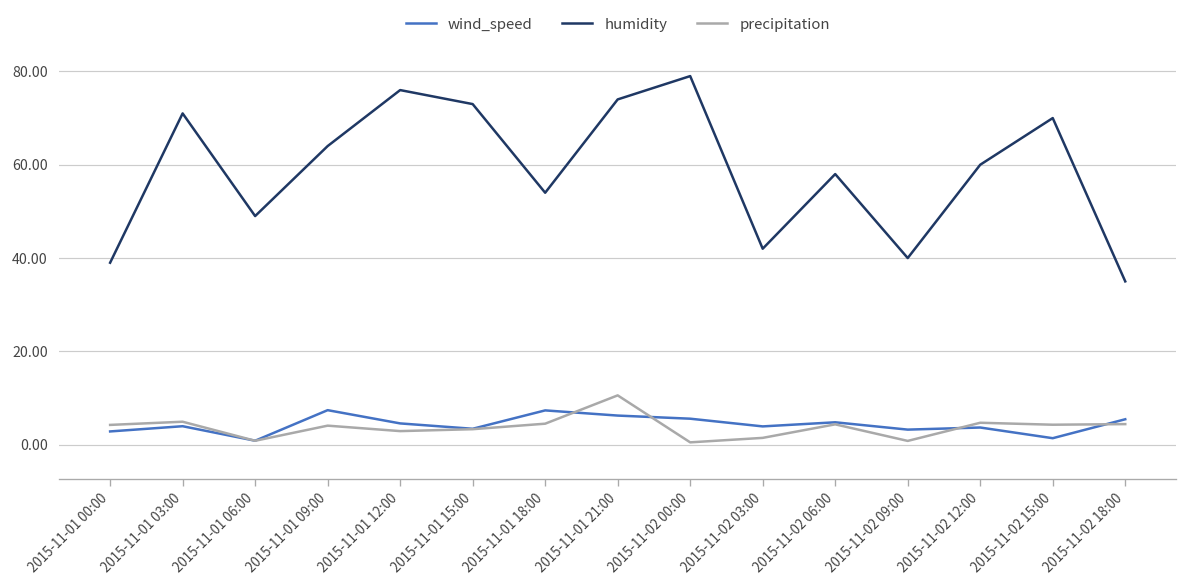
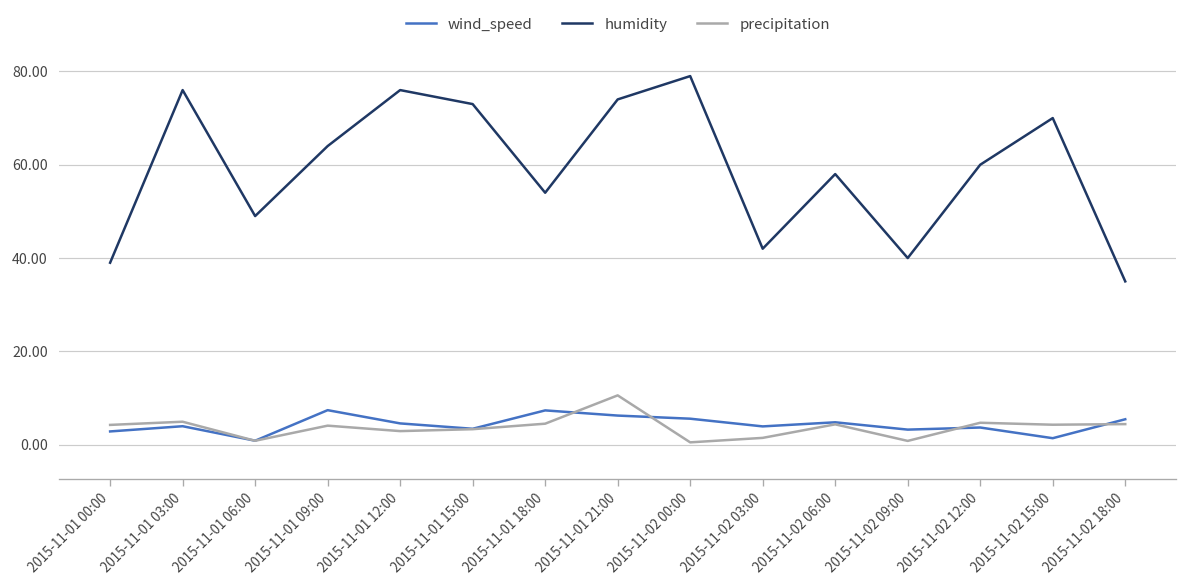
  {
    "wind_speed": {
      "2015-11-01 00:00": 3,
      "2015-11-01 03:00": 4,
      "2015-11-01 09:00": 7,
      "2015-11-01 12:00": 5,
      "2015-11-01 18:00": 7,
      "2015-11-01 21:00": 6,
      "2015-11-02 00:00": 6,
      "2015-11-02 03:00": 4,
      "2015-11-02 09:00": 3,
      "2015-11-02 12:00": 4,
      "2015-11-02 15:00": 1,
      "2015-11-02 18:00": 5
    },
    "humidity": {
      "2015-11-01 00:00": 39,
-     "2015-11-01 03:00": 71,
+     "2015-11-01 03:00": 76,
      "2015-11-01 06:00": 49,
      "2015-11-01 09:00": 64,
      "2015-11-01 12:00": 76,
      "2015-11-01 15:00": 73,
      "2015-11-01 18:00": 54,
      "2015-11-01 21:00": 74,
      "2015-11-02 00:00": 79,
      "2015-11-02 03:00": 42,
      "2015-11-02 06:00": 58,
      "2015-11-02 09:00": 40,
      "2015-11-02 12:00": 60,
      "2015-11-02 15:00": 70,
      "2015-11-02 18:00": 35
    },
    "precipitation": {
      "2015-11-01 00:00": 4,
      "2015-11-01 03:00": 5,
      "2015-11-01 09:00": 4,
      "2015-11-01 12:00": 3,
      "2015-11-01 18:00": 5,
      "2015-11-01 21:00": 11,
      "2015-11-02 00:00": 1,
      "2015-11-02 03:00": 1,
      "2015-11-02 09:00": 1,
      "2015-11-02 12:00": 5,
      "2015-11-02 15:00": 4,
      "2015-11-02 18:00": 4
    }
  }
